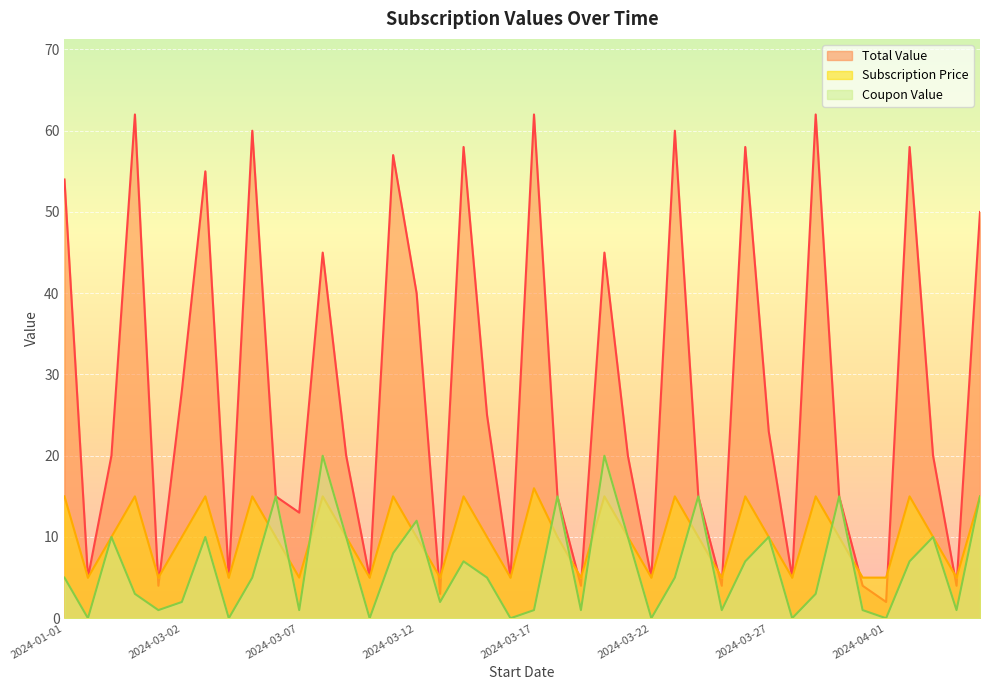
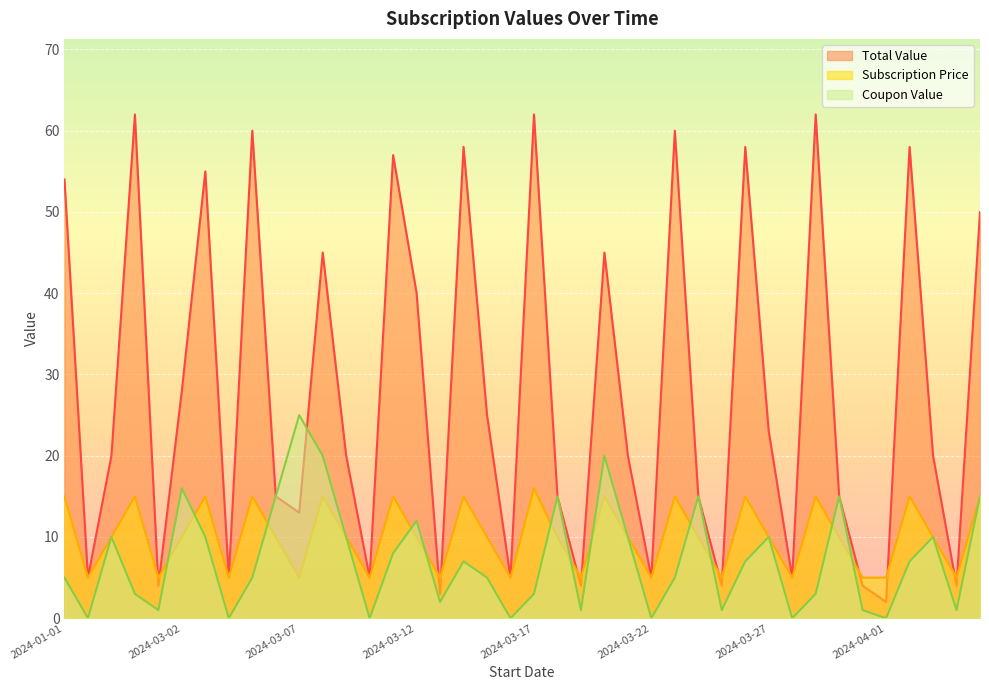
  {
    "Total Value": {
      "2024-01-01": 54,
      "2024-03-02": 28,
      "2024-03-07": 13,
      "2024-03-12": 40,
      "2024-03-17": 62,
      "2024-03-27": 23,
      "2024-04-01": 2
    },
    "Subscription Price": {
      "2024-01-01": 15,
      "2024-03-02": 10,
      "2024-03-07": 5,
      "2024-03-12": 10,
      "2024-03-17": 16,
      "2024-04-01": 5
    },
    "Coupon Value": {
      "2024-01-01": 5,
-     "2024-03-02": 2,
-     "2024-03-07": 1,
+     "2024-03-02": 16,
+     "2024-03-07": 25,
      "2024-03-12": 12,
-     "2024-03-17": 1,
+     "2024-03-17": 3,
      "2024-03-22": 0,
      "2024-04-01": 0
    }
  }
